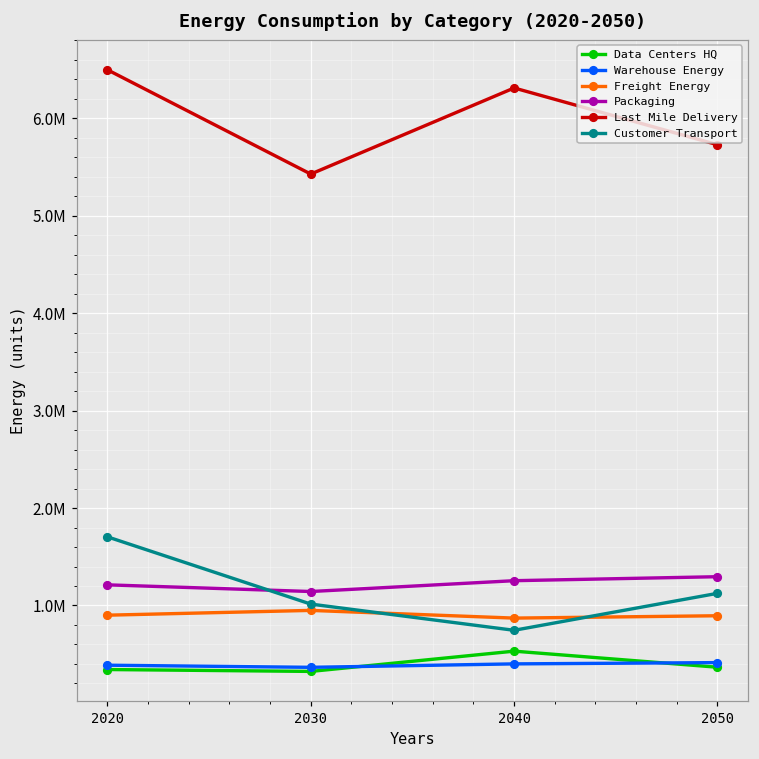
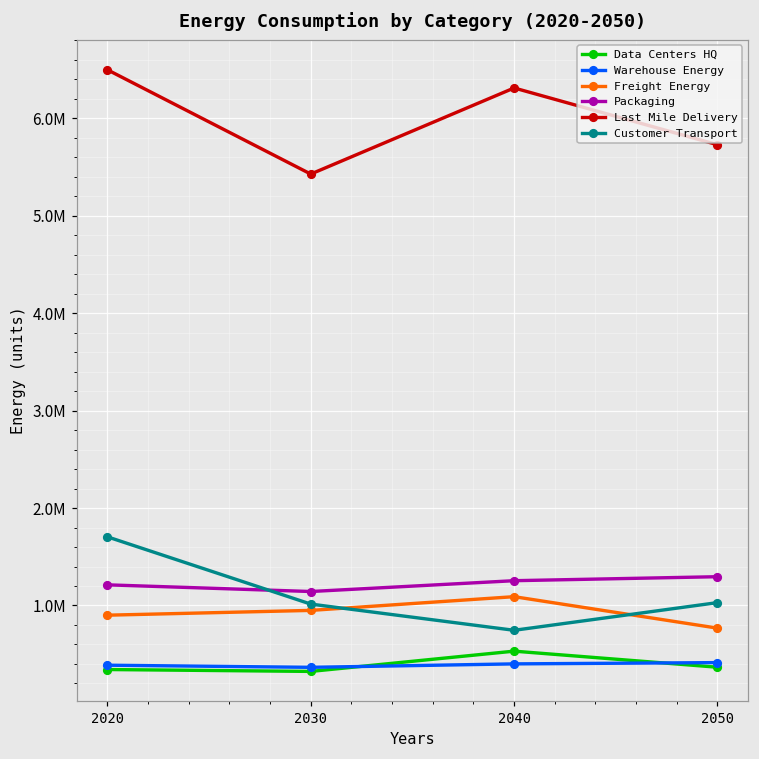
  {
    "Data Centers HQ": {
      "2020": 300000,
      "2030": 300000,
      "2040": 500000,
      "2050": 400000
    },
    "Warehouse Energy": {
      "2020": 400000,
      "2030": 400000,
      "2040": 400000,
      "2050": 400000
    },
    "Freight Energy": {
      "2020": 900000,
      "2030": 900000,
-     "2040": 900000,
-     "2050": 900000
+     "2040": 1100000,
+     "2050": 800000
    },
    "Packaging": {
      "2020": 1200000,
      "2030": 1100000,
      "2040": 1300000,
      "2050": 1300000
    },
    "Last Mile Delivery": {
      "2020": 6500000,
      "2030": 5400000,
      "2040": 6300000
    },
    "Customer Transport": {
      "2020": 1700000,
      "2030": 1000000,
      "2040": 700000,
-     "2050": 1100000
+     "2050": 1000000
    }
  }
